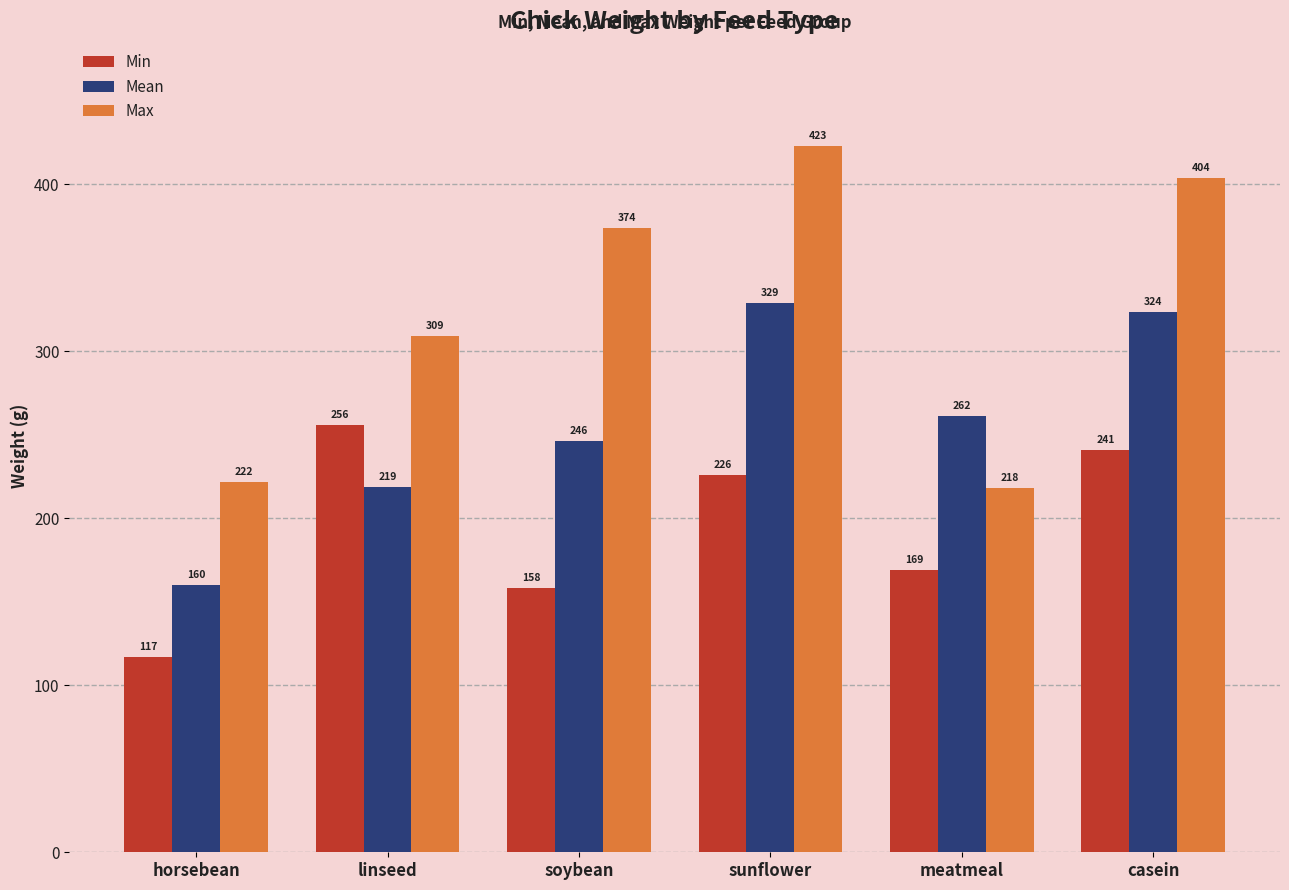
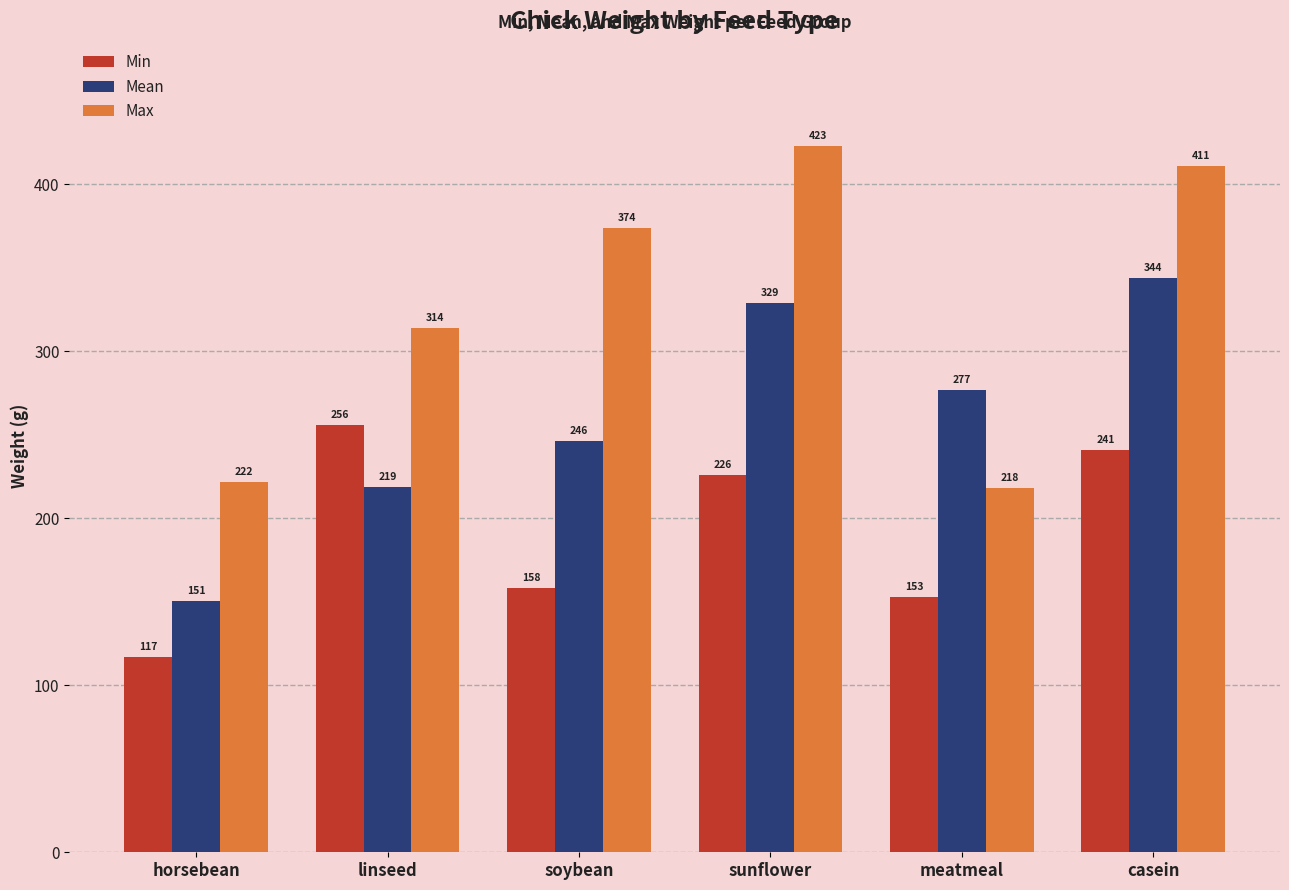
  {
    "Min": {
      "horsebean": 117,
      "linseed": 256,
      "soybean": 158,
      "sunflower": 226,
-     "meatmeal": 169,
+     "meatmeal": 153,
      "casein": 241
    },
    "Mean": {
-     "horsebean": 160,
+     "horsebean": 151,
      "linseed": 219,
      "soybean": 246,
      "sunflower": 329,
-     "meatmeal": 262,
-     "casein": 324
+     "meatmeal": 277,
+     "casein": 344
    },
    "Max": {
      "horsebean": 222,
-     "linseed": 309,
+     "linseed": 314,
      "soybean": 374,
      "sunflower": 423,
      "meatmeal": 218,
-     "casein": 404
+     "casein": 411
    }
  }
